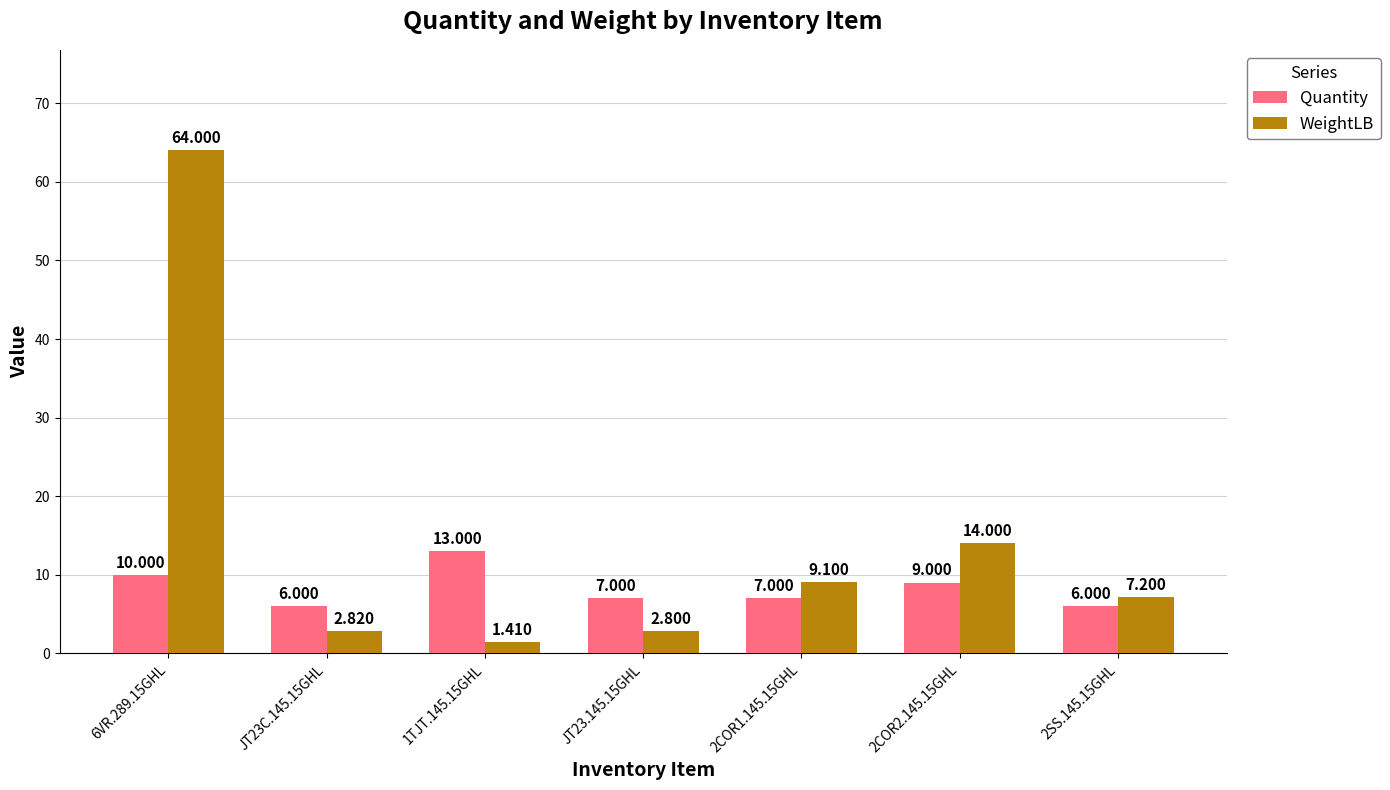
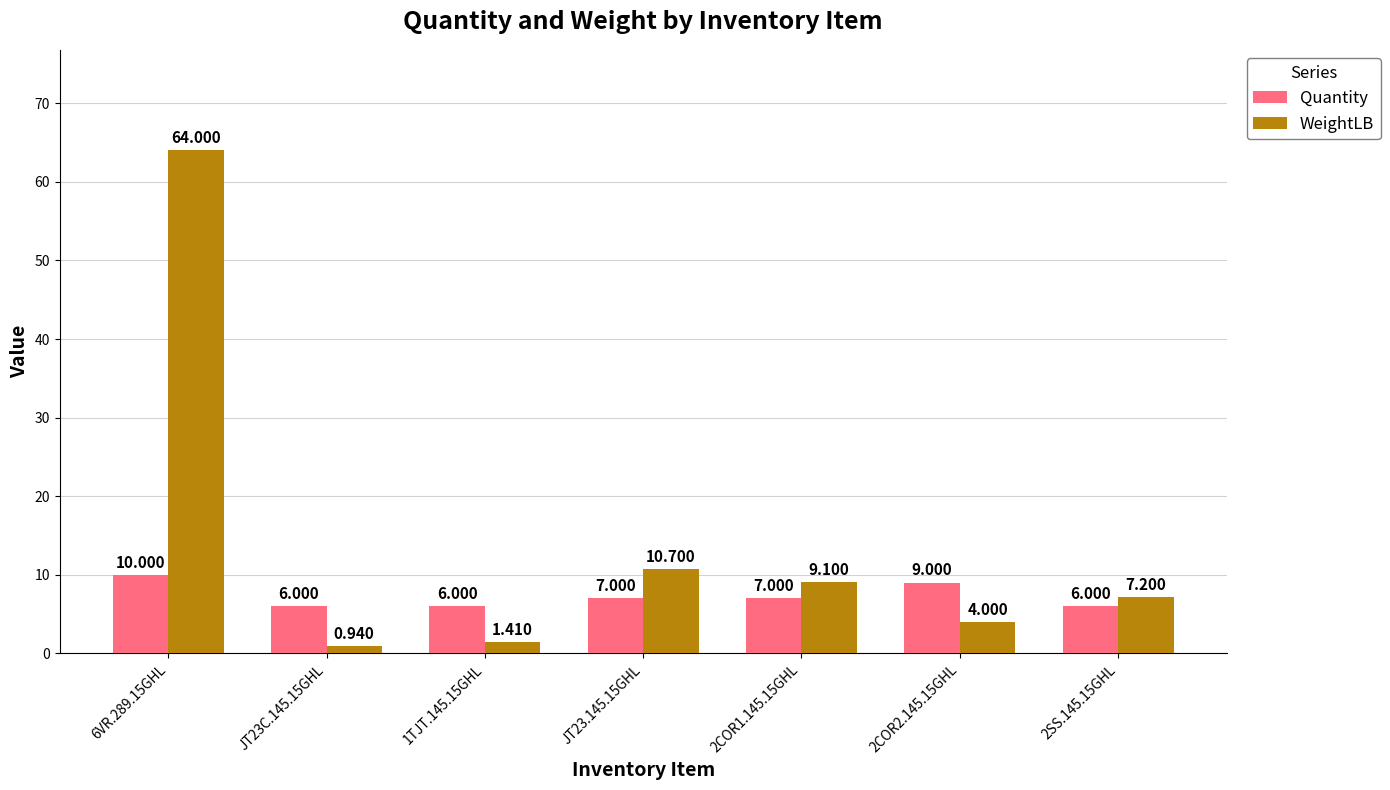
  {
    "Quantity": {
      "6VR.289.15GHL": 10.000,
      "JT23C.145.15GHL": 6.000,
-     "1TJT.145.15GHL": 13.000,
+     "1TJT.145.15GHL": 6.000,
      "JT23.145.15GHL": 7.000,
      "2COR1.145.15GHL": 7.000,
      "2COR2.145.15GHL": 9.000,
      "2SS.145.15GHL": 6.000
    },
    "WeightLB": {
      "6VR.289.15GHL": 64.000,
-     "JT23C.145.15GHL": 2.820,
+     "JT23C.145.15GHL": 0.940,
      "1TJT.145.15GHL": 1.410,
-     "JT23.145.15GHL": 2.800,
+     "JT23.145.15GHL": 10.700,
      "2COR1.145.15GHL": 9.100,
-     "2COR2.145.15GHL": 14.000,
+     "2COR2.145.15GHL": 4.000,
      "2SS.145.15GHL": 7.200
    }
  }
